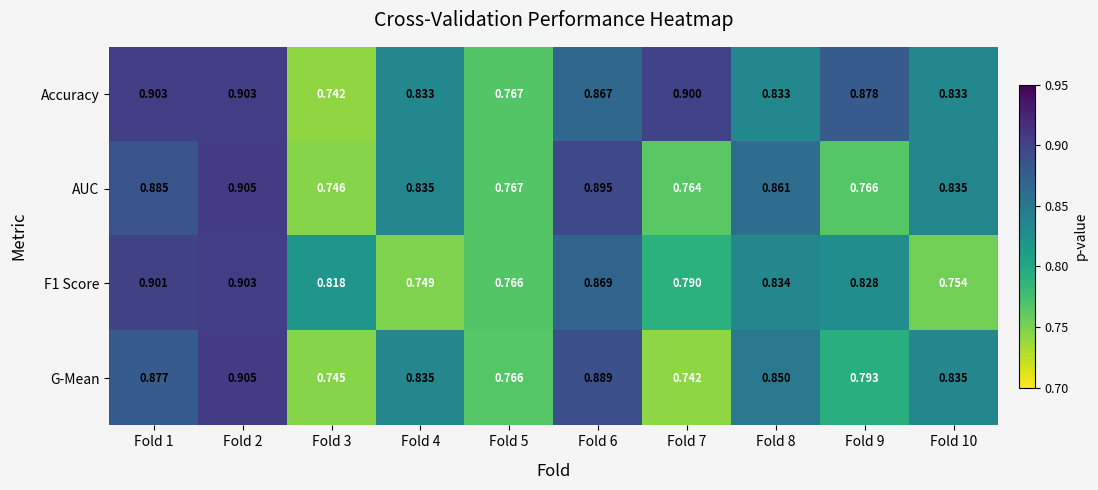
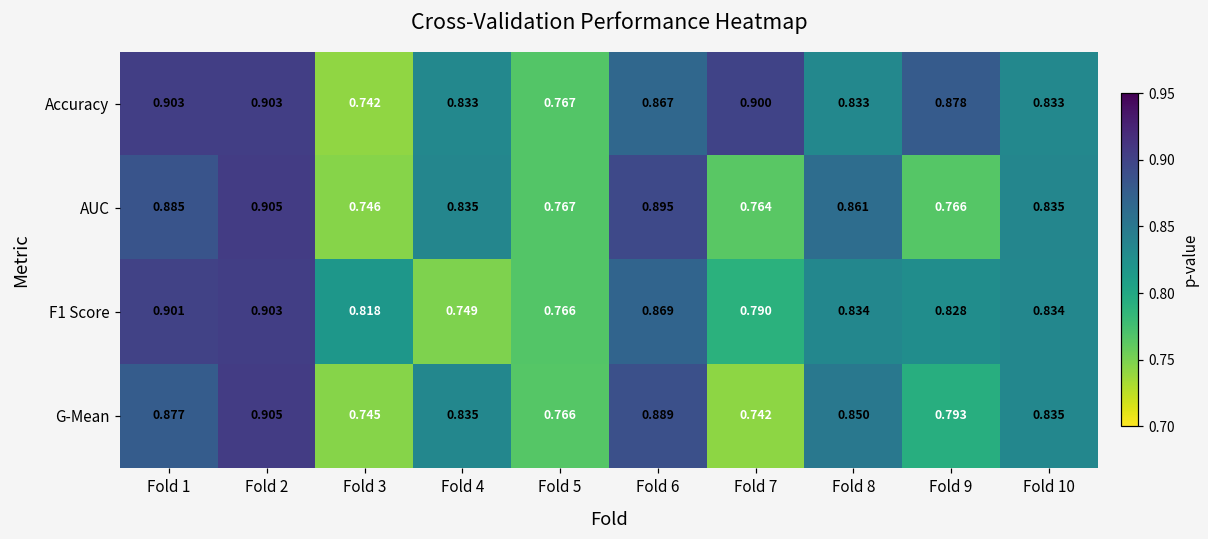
  {
    "Accuracy": {
      "Fold 1": 0.903,
      "Fold 2": 0.903,
      "Fold 3": 0.742,
      "Fold 4": 0.833,
      "Fold 5": 0.767,
      "Fold 6": 0.867,
      "Fold 7": 0.900,
      "Fold 8": 0.833,
      "Fold 9": 0.878,
      "Fold 10": 0.833
    },
    "AUC": {
      "Fold 1": 0.885,
      "Fold 2": 0.905,
      "Fold 3": 0.746,
      "Fold 4": 0.835,
      "Fold 5": 0.767,
      "Fold 6": 0.895,
      "Fold 7": 0.764,
      "Fold 8": 0.861,
      "Fold 9": 0.766,
      "Fold 10": 0.835
    },
    "F1 Score": {
      "Fold 1": 0.901,
      "Fold 2": 0.903,
      "Fold 3": 0.818,
      "Fold 4": 0.749,
      "Fold 5": 0.766,
      "Fold 6": 0.869,
      "Fold 7": 0.790,
      "Fold 8": 0.834,
      "Fold 9": 0.828,
-     "Fold 10": 0.754
+     "Fold 10": 0.834
    },
    "G-Mean": {
      "Fold 1": 0.877,
      "Fold 2": 0.905,
      "Fold 3": 0.745,
      "Fold 4": 0.835,
      "Fold 5": 0.766,
      "Fold 6": 0.889,
      "Fold 7": 0.742,
      "Fold 8": 0.850,
      "Fold 9": 0.793,
      "Fold 10": 0.835
    }
  }
